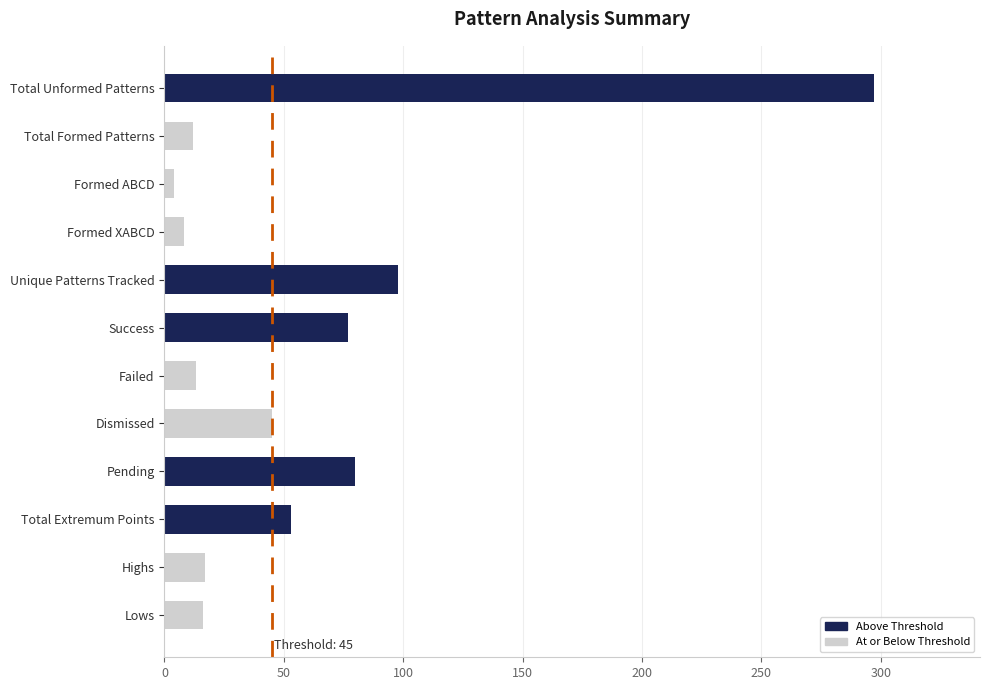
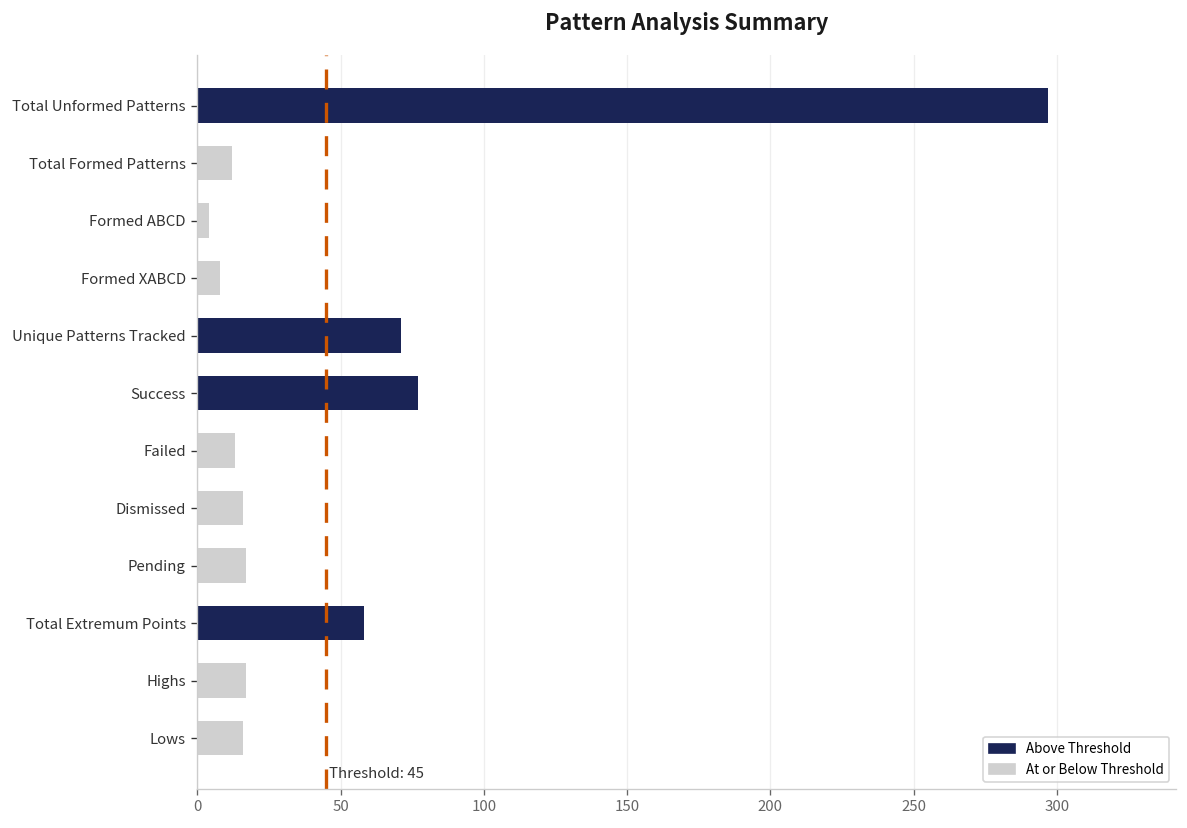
  {
    "Total Unformed Patterns": 297,
    "Total Formed Patterns": 12,
    "Formed ABCD": 4,
    "Formed XABCD": 8,
-   "Unique Patterns Tracked": 98,
+   "Unique Patterns Tracked": 71,
    "Success": 77,
    "Failed": 13,
-   "Dismissed": 45,
-   "Pending": 80,
-   "Total Extremum Points": 53,
+   "Dismissed": 16,
+   "Pending": 17,
+   "Total Extremum Points": 58,
    "Highs": 17,
    "Lows": 16
  }
